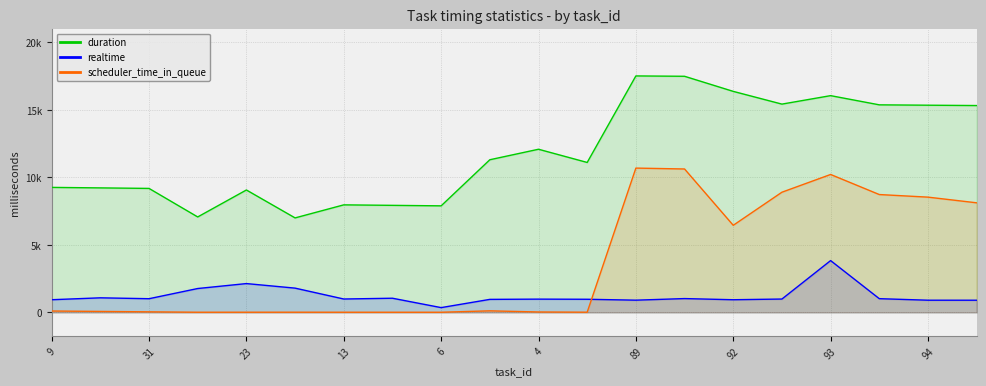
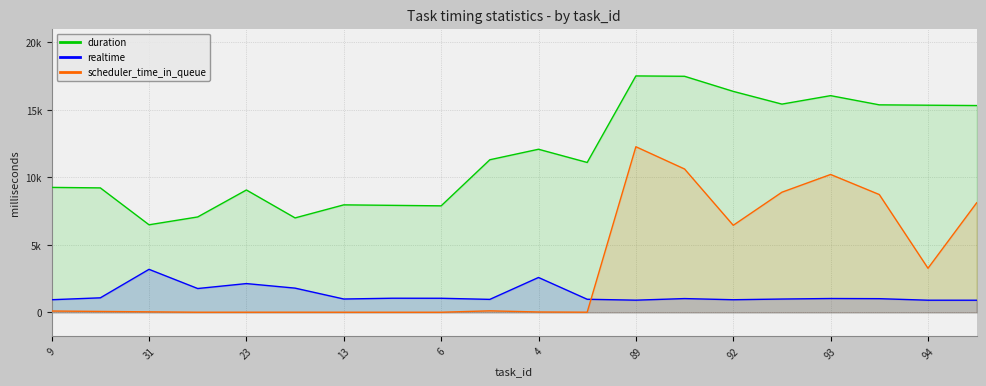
  {
    "duration": {
-     "31": 9200,
+     "31": 6500,
      "23": 9100,
      "6": 7900,
      "4": 12100,
      "89": 17500,
      "92": 16400,
      "93": 16100,
      "94": 15300
    },
    "realtime": {
-     "31": 1000,
+     "31": 3200,
      "23": 2100,
-     "6": 400,
-     "4": 1000,
+     "6": 1000,
+     "4": 2600,
      "89": 900,
      "92": 900,
-     "93": 3800,
+     "93": 1000,
      "94": 900
    },
    "scheduler_time_in_queue": {
      "31": 0,
      "23": 0,
      "6": 0,
      "4": 0,
-     "89": 10700,
+     "89": 12300,
      "92": 6500,
      "93": 10200,
-     "94": 8500
+     "94": 3300
    }
  }
